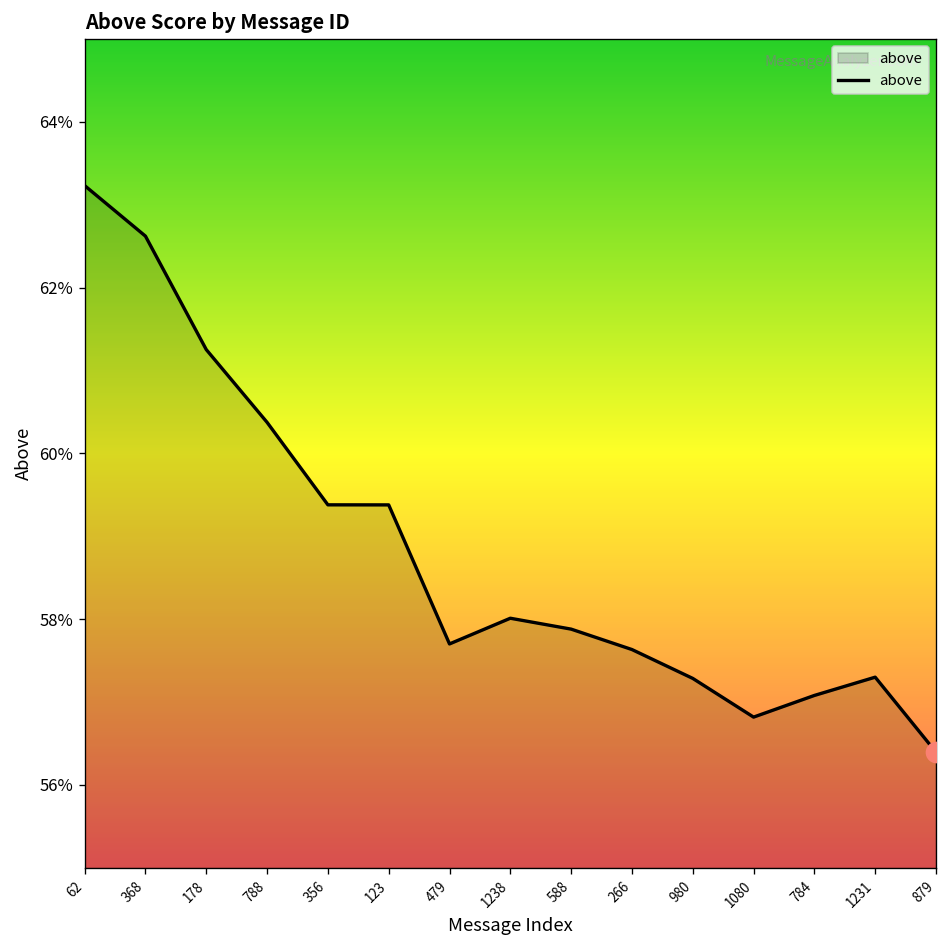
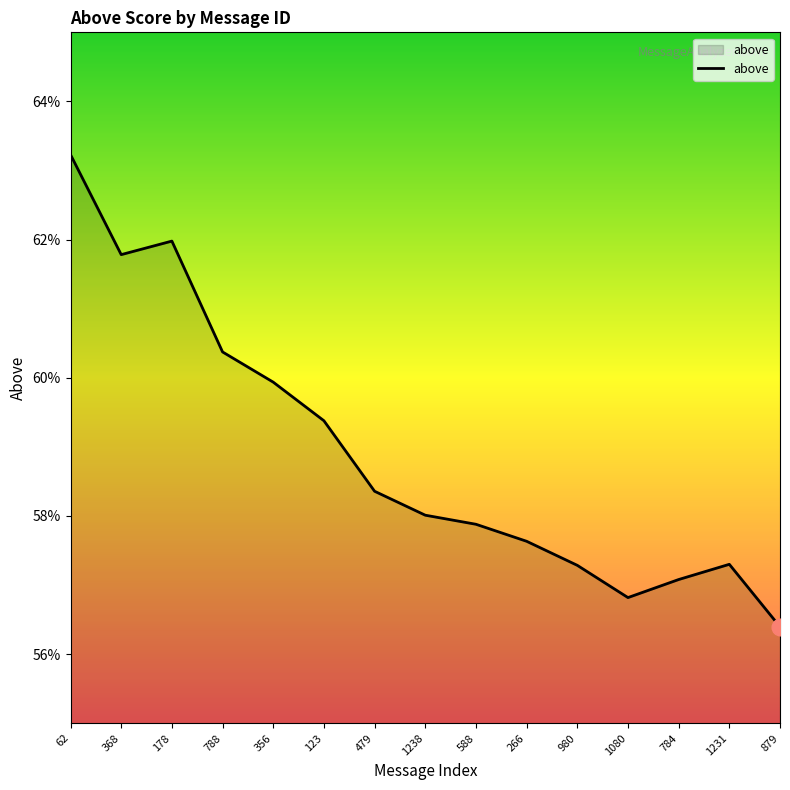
  {
    "above": {
      "62": "63.2%",
-     "368": "62.6%",
-     "178": "61.3%",
+     "368": "61.8%",
+     "178": "62.0%",
      "788": "60.4%",
-     "356": "59.4%",
+     "356": "59.9%",
      "123": "59.4%",
-     "479": "57.7%",
+     "479": "58.4%",
      "1238": "58.0%",
      "588": "57.9%",
      "266": "57.6%",
      "980": "57.3%",
      "1080": "56.8%",
      "784": "57.1%",
      "1231": "57.3%"
    }
  }
